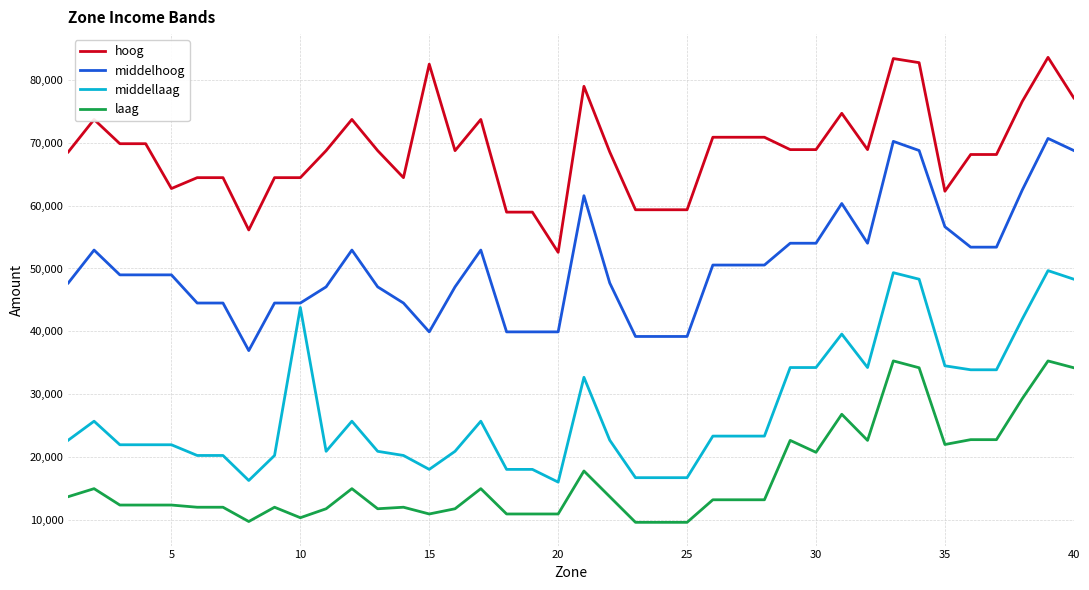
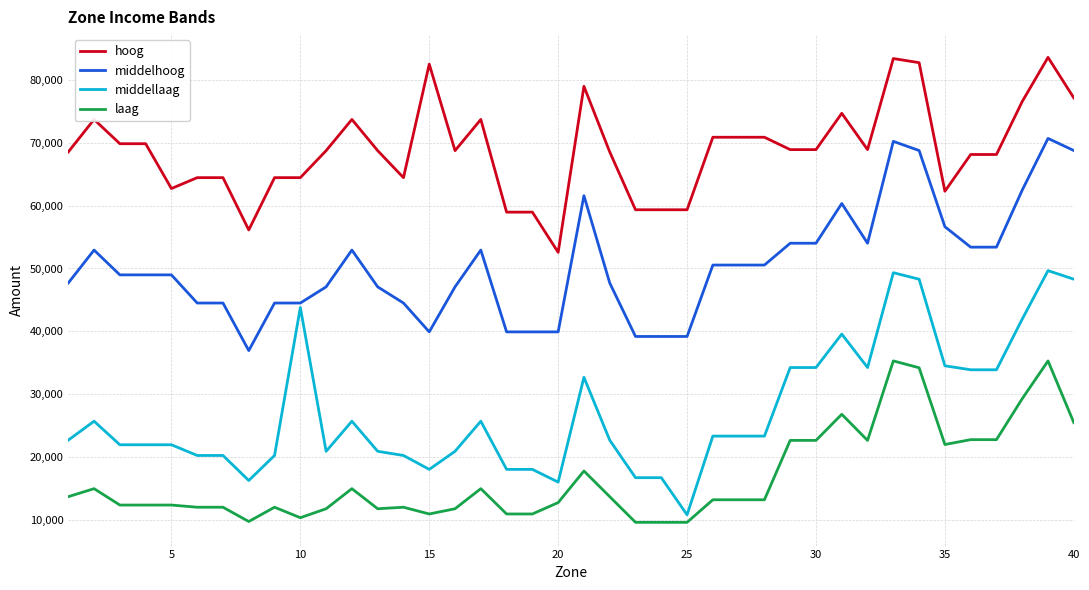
  {
    "hoog": {
      "5": "63,000",
      "10": "64,000",
      "15": "82,000",
      "20": "53,000",
      "25": "59,000",
      "30": "69,000",
      "35": "62,000",
      "40": "77,000"
    },
    "middelhoog": {
      "5": "49,000",
      "10": "45,000",
      "15": "40,000",
      "20": "40,000",
      "25": "39,000",
      "30": "54,000",
      "35": "57,000",
      "40": "69,000"
    },
    "middellaag": {
      "5": "22,000",
      "10": "44,000",
      "15": "18,000",
      "20": "16,000",
-     "25": "17,000",
+     "25": "11,000",
      "30": "34,000",
      "35": "35,000",
      "40": "48,000"
    },
    "laag": {
      "5": "12,000",
      "10": "10,000",
      "15": "11,000",
-     "20": "11,000",
+     "20": "13,000",
      "25": "10,000",
-     "30": "21,000",
+     "30": "23,000",
      "35": "22,000",
-     "40": "34,000"
+     "40": "26,000"
    }
  }
